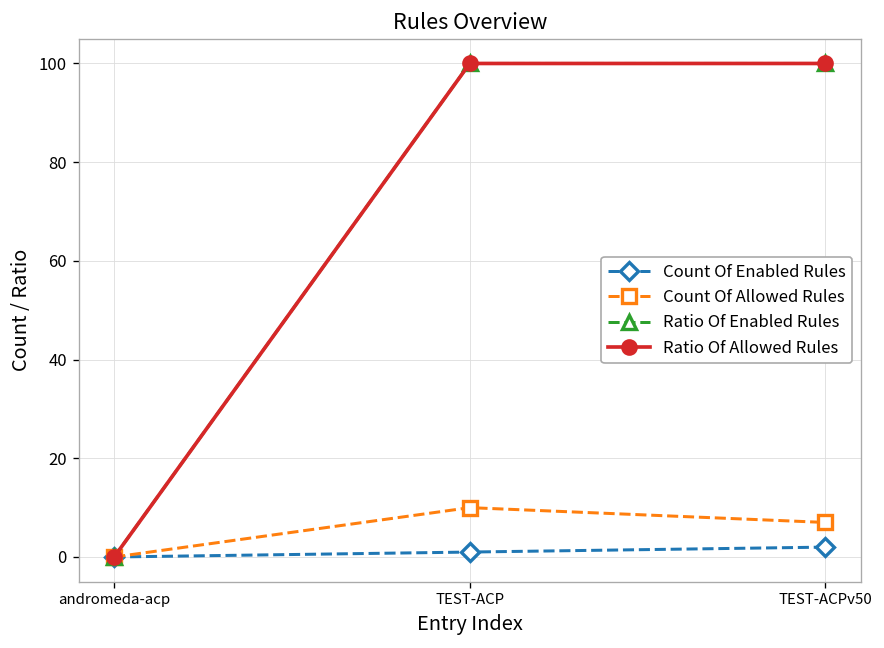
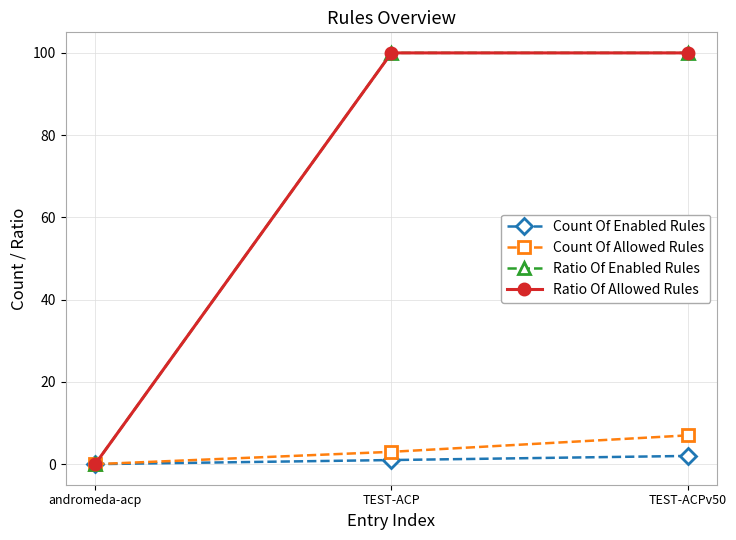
  {
    "Count Of Enabled Rules": {
      "TEST-ACP": 1,
      "TEST-ACPv50": 2
    },
    "Count Of Allowed Rules": {
-     "TEST-ACP": 10,
+     "TEST-ACP": 3,
      "TEST-ACPv50": 7
    },
    "Ratio Of Allowed Rules": {
      "TEST-ACP": 100,
      "TEST-ACPv50": 100
    }
  }
